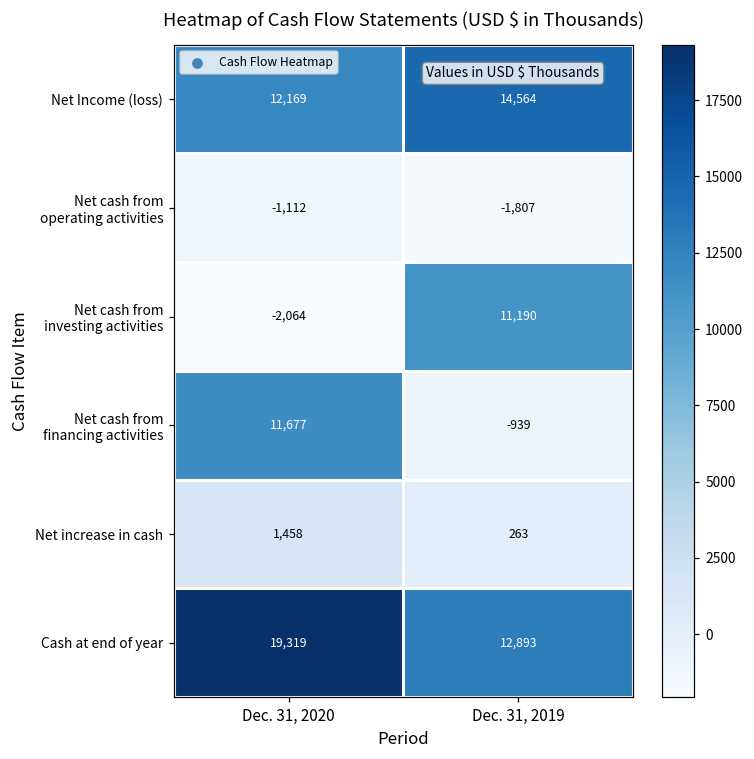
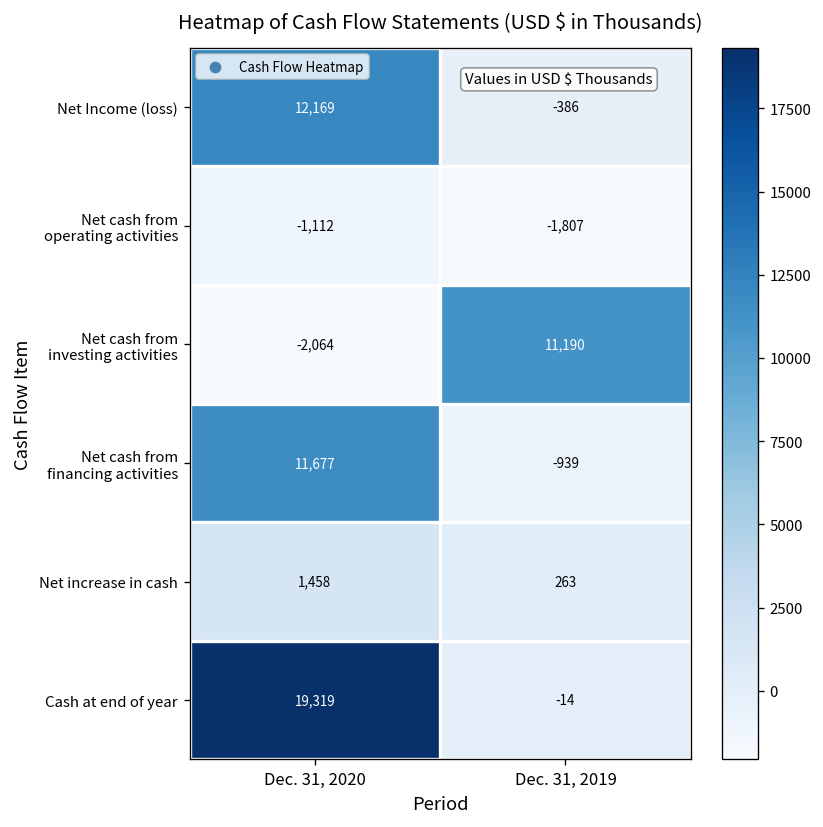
  {
    "Net Income (loss)": {
      "Dec. 31, 2020": "12,169",
-     "Dec. 31, 2019": "14,564"
+     "Dec. 31, 2019": "-386"
    },
    "Net cash from operating activities": {
      "Dec. 31, 2020": "-1,112",
      "Dec. 31, 2019": "-1,807"
    },
    "Net cash from investing activities": {
      "Dec. 31, 2020": "-2,064",
      "Dec. 31, 2019": "11,190"
    },
    "Net cash from financing activities": {
      "Dec. 31, 2020": "11,677",
      "Dec. 31, 2019": "-939"
    },
    "Net increase in cash": {
      "Dec. 31, 2020": "1,458",
      "Dec. 31, 2019": "263"
    },
    "Cash at end of year": {
      "Dec. 31, 2020": "19,319",
-     "Dec. 31, 2019": "12,893"
+     "Dec. 31, 2019": "-14"
    }
  }
